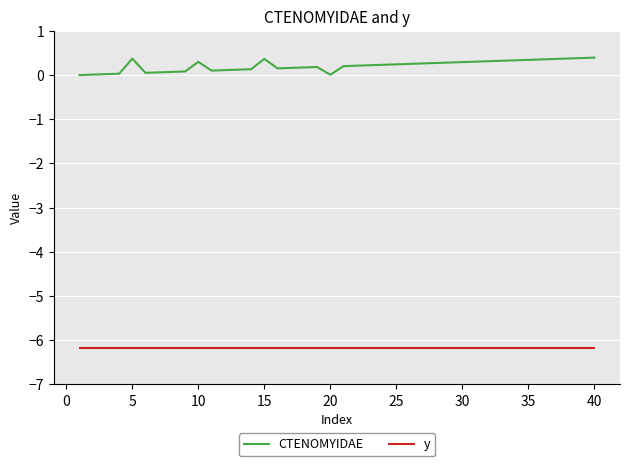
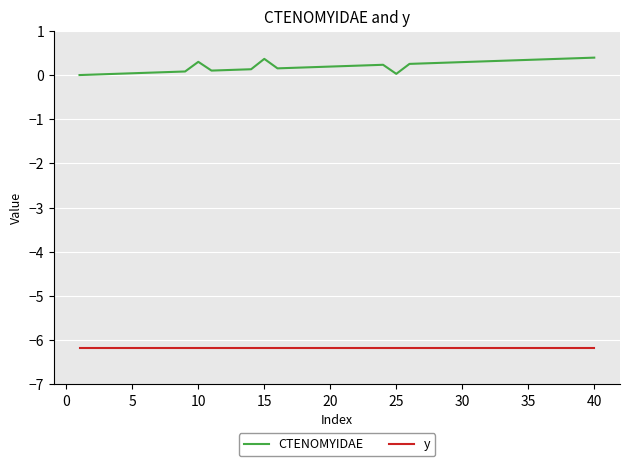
  {
    "CTENOMYIDAE": {
-     "5": 0.4,
+     "5": 0.0,
      "10": 0.3,
      "15": 0.4,
-     "20": 0.0,
-     "25": 0.2,
+     "20": 0.2,
+     "25": 0.0,
      "30": 0.3,
      "35": 0.3,
      "40": 0.4
    },
    "y": {
      "5": -6.2,
      "10": -6.2,
      "15": -6.2,
      "20": -6.2,
      "25": -6.2,
      "30": -6.2,
      "35": -6.2,
      "40": -6.2
    }
  }
